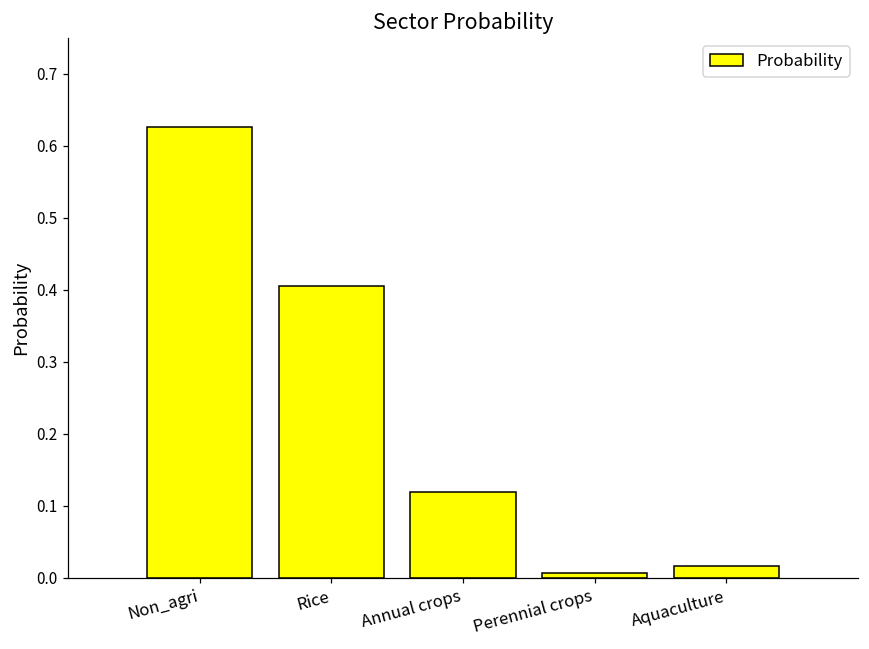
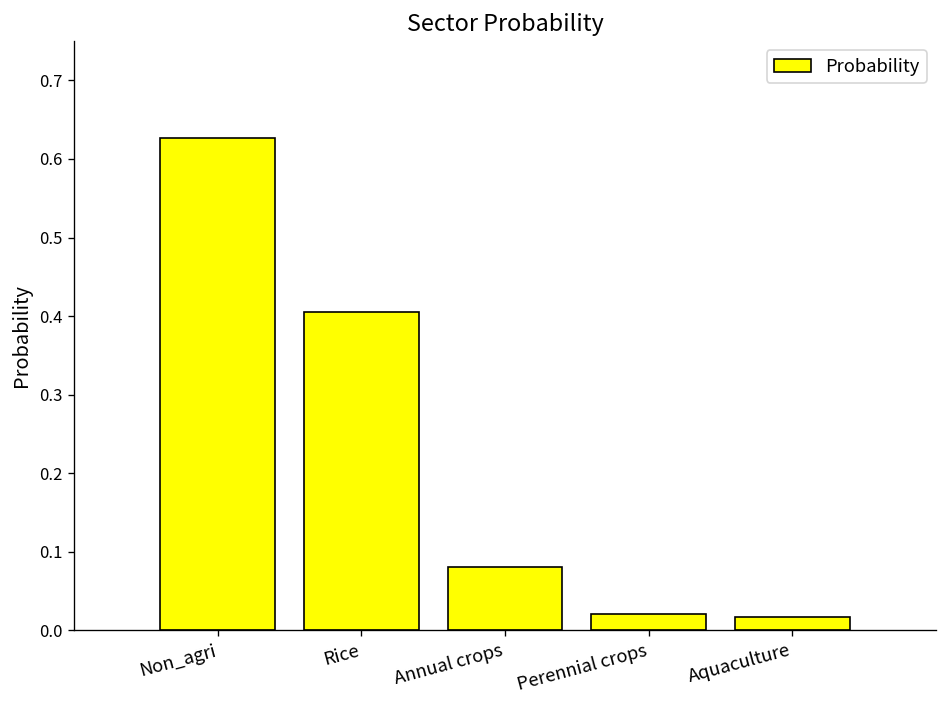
  {
    "Non_agri": 0.63,
    "Rice": 0.41,
-   "Annual crops": 0.12,
-   "Perennial crops": 0.01,
+   "Annual crops": 0.08,
+   "Perennial crops": 0.02,
    "Aquaculture": 0.02
  }
